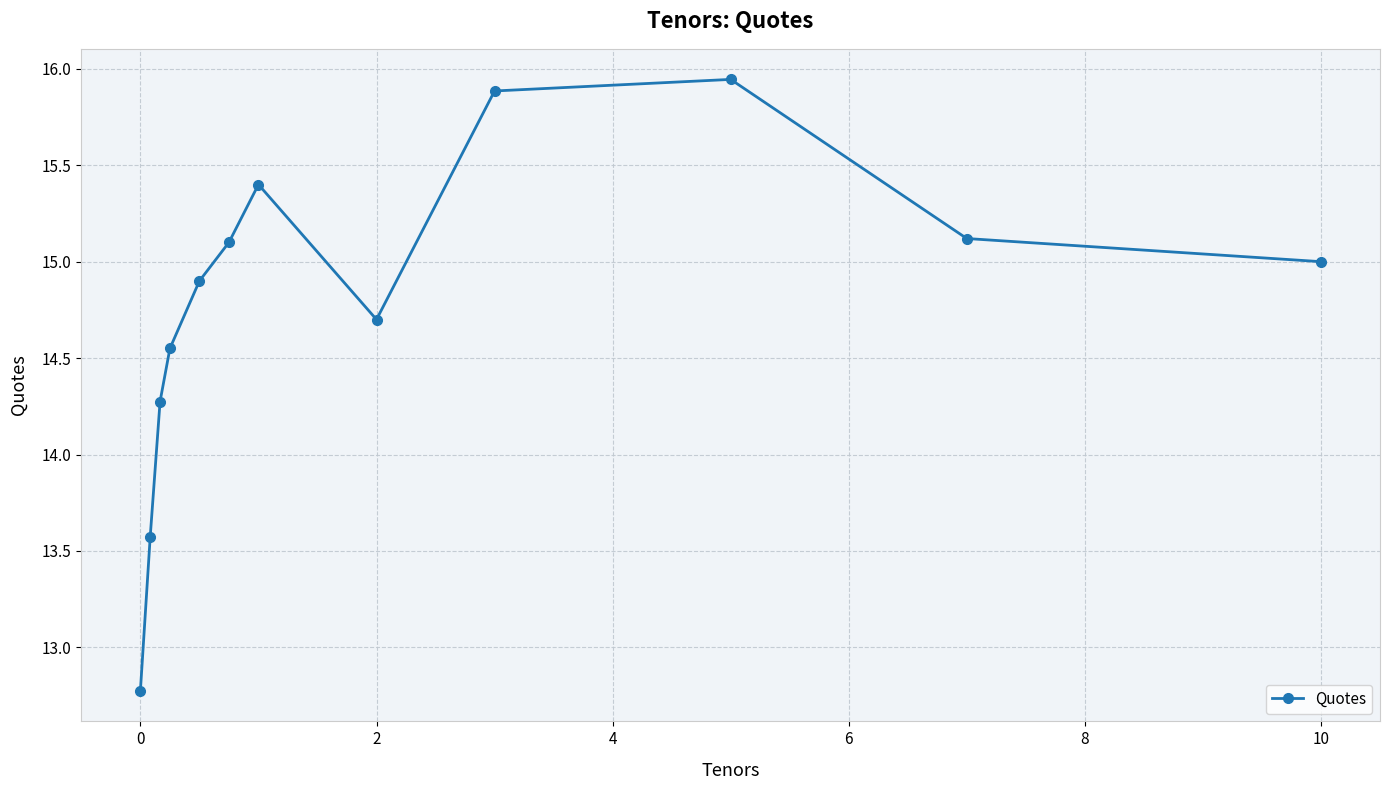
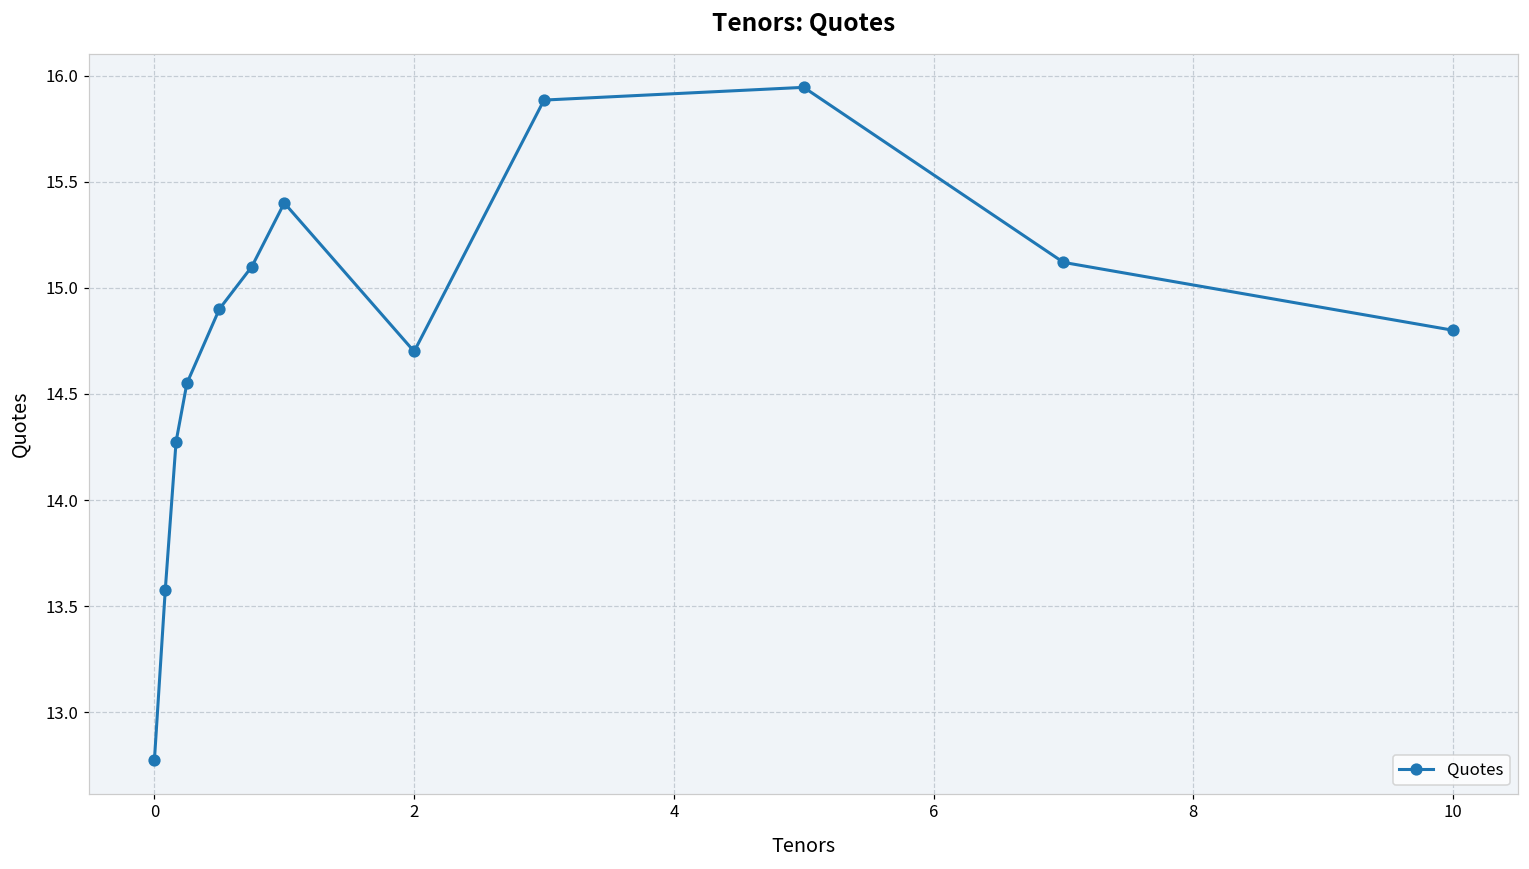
  {
    "0": 12.78,
    "2": 14.7,
-   "10": 15.0
+   "10": 14.8
  }
